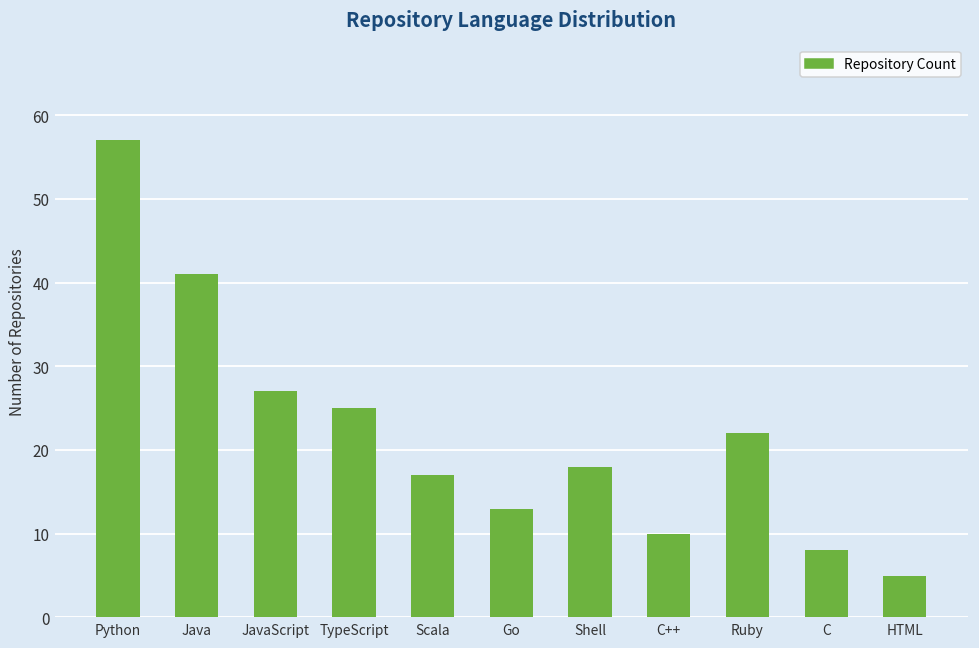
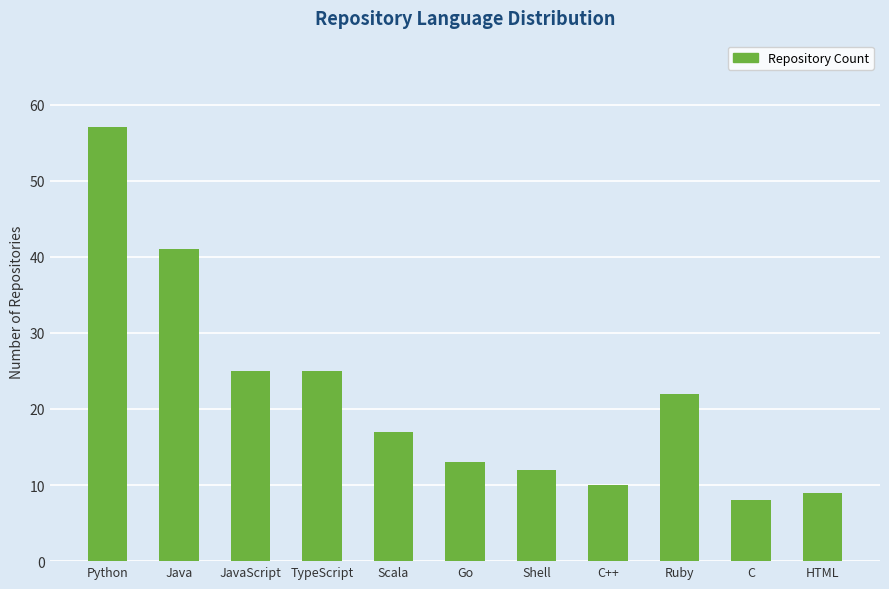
  {
    "Python": 57,
    "Java": 41,
-   "JavaScript": 27,
+   "JavaScript": 25,
    "TypeScript": 25,
    "Scala": 17,
    "Go": 13,
-   "Shell": 18,
+   "Shell": 12,
    "C++": 10,
    "Ruby": 22,
    "C": 8,
-   "HTML": 5
+   "HTML": 9
  }
